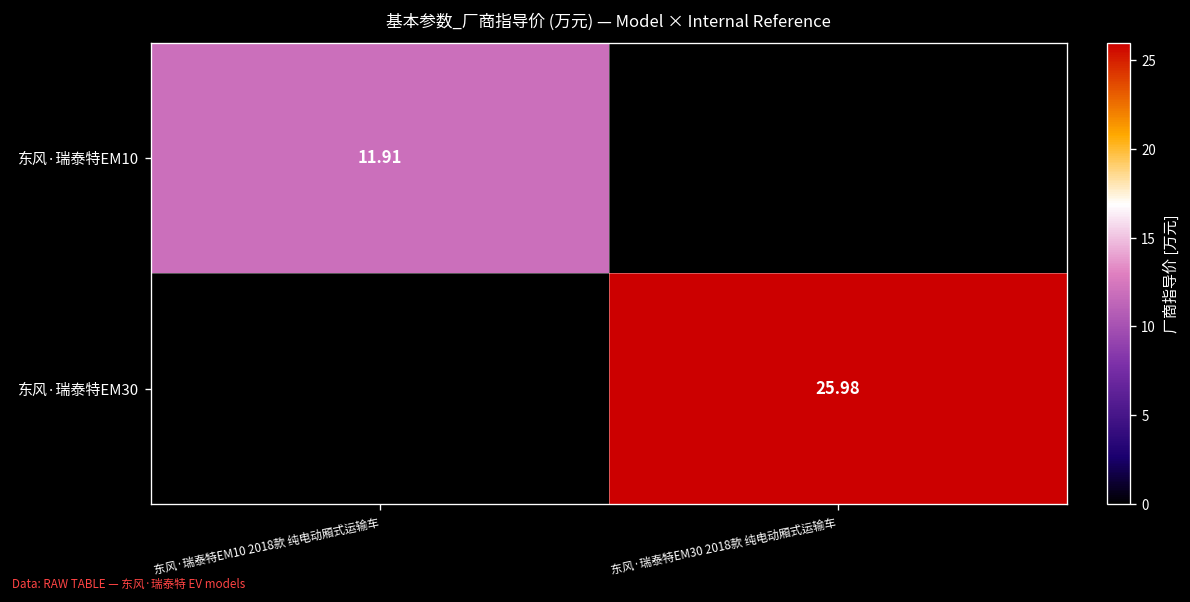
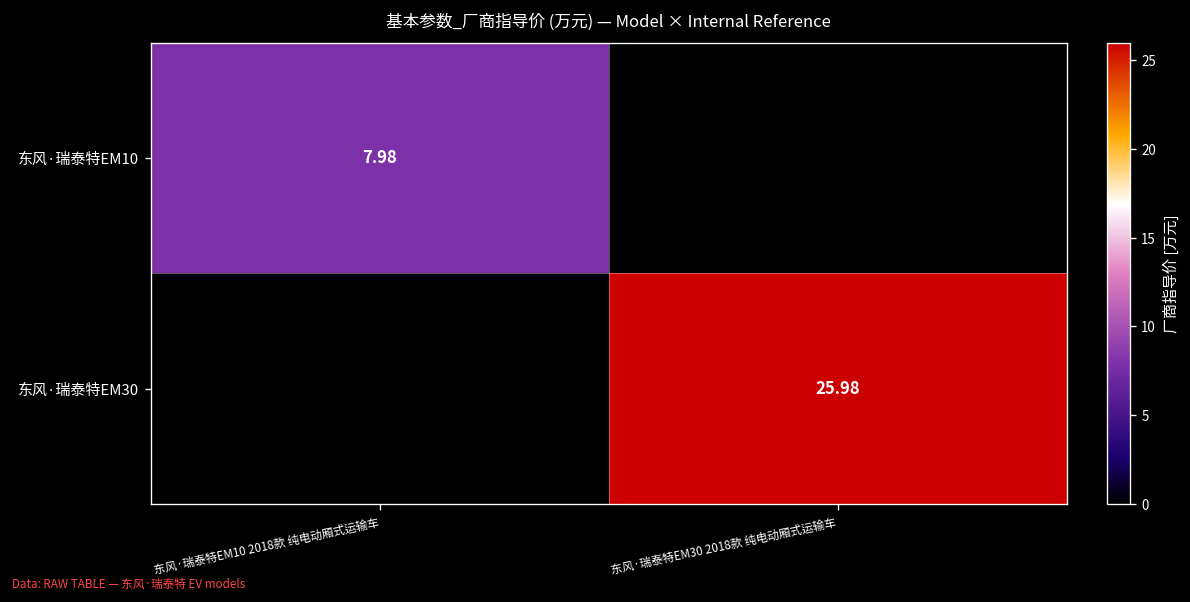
  {
    "东风·瑞泰特EM10": {
-     "东风·瑞泰特EM10 2018款 纯电动厢式运输车": 11.91
+     "东风·瑞泰特EM10 2018款 纯电动厢式运输车": 7.98
    },
    "东风·瑞泰特EM30": {
      "东风·瑞泰特EM30 2018款 纯电动厢式运输车": 25.98
    }
  }
